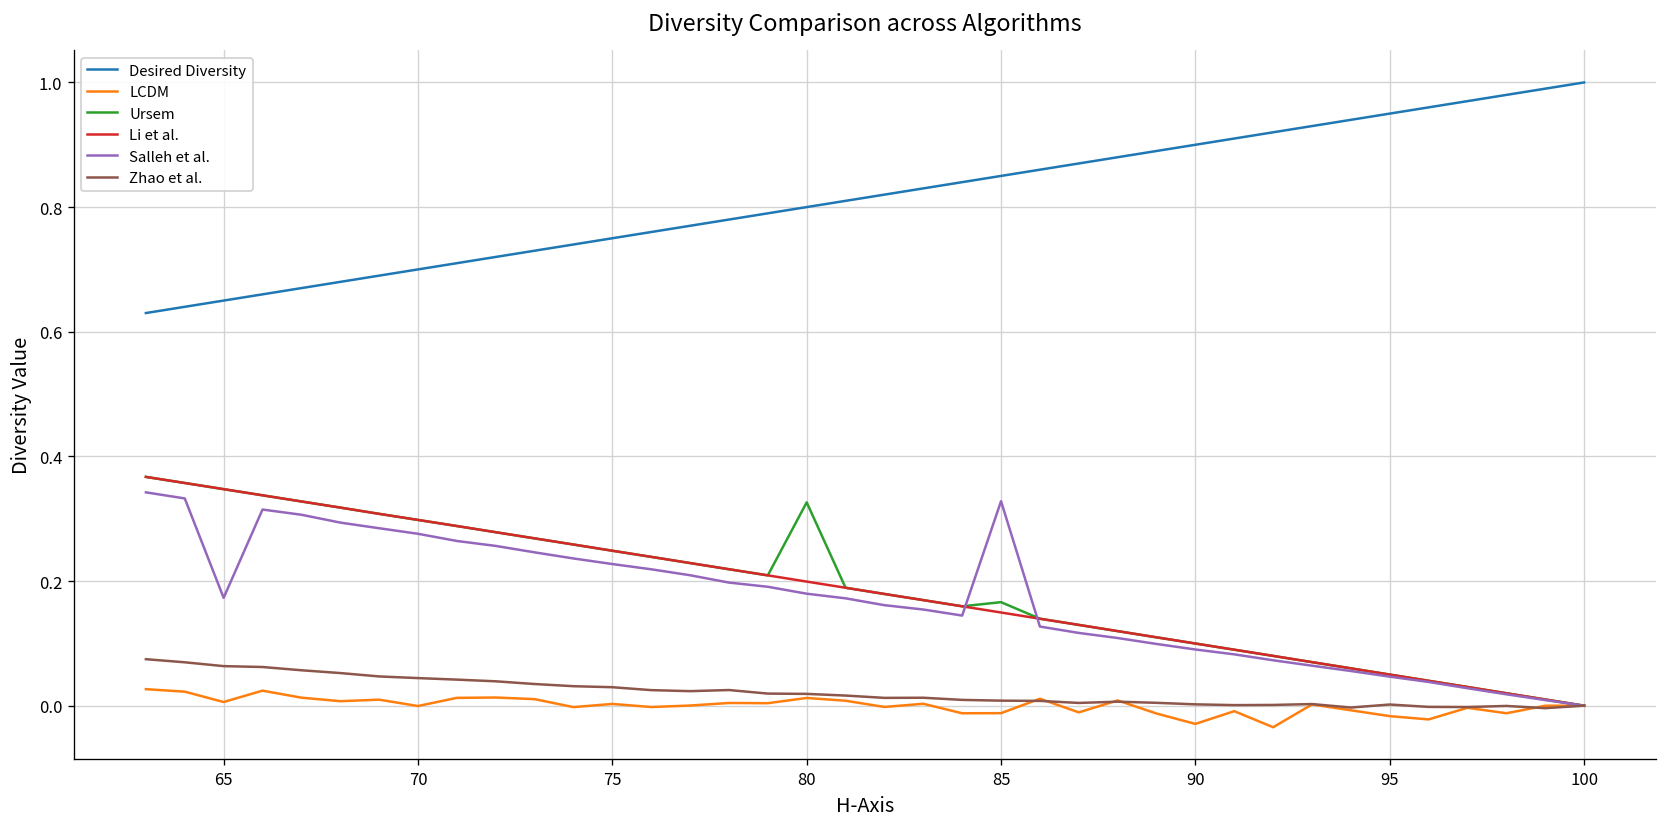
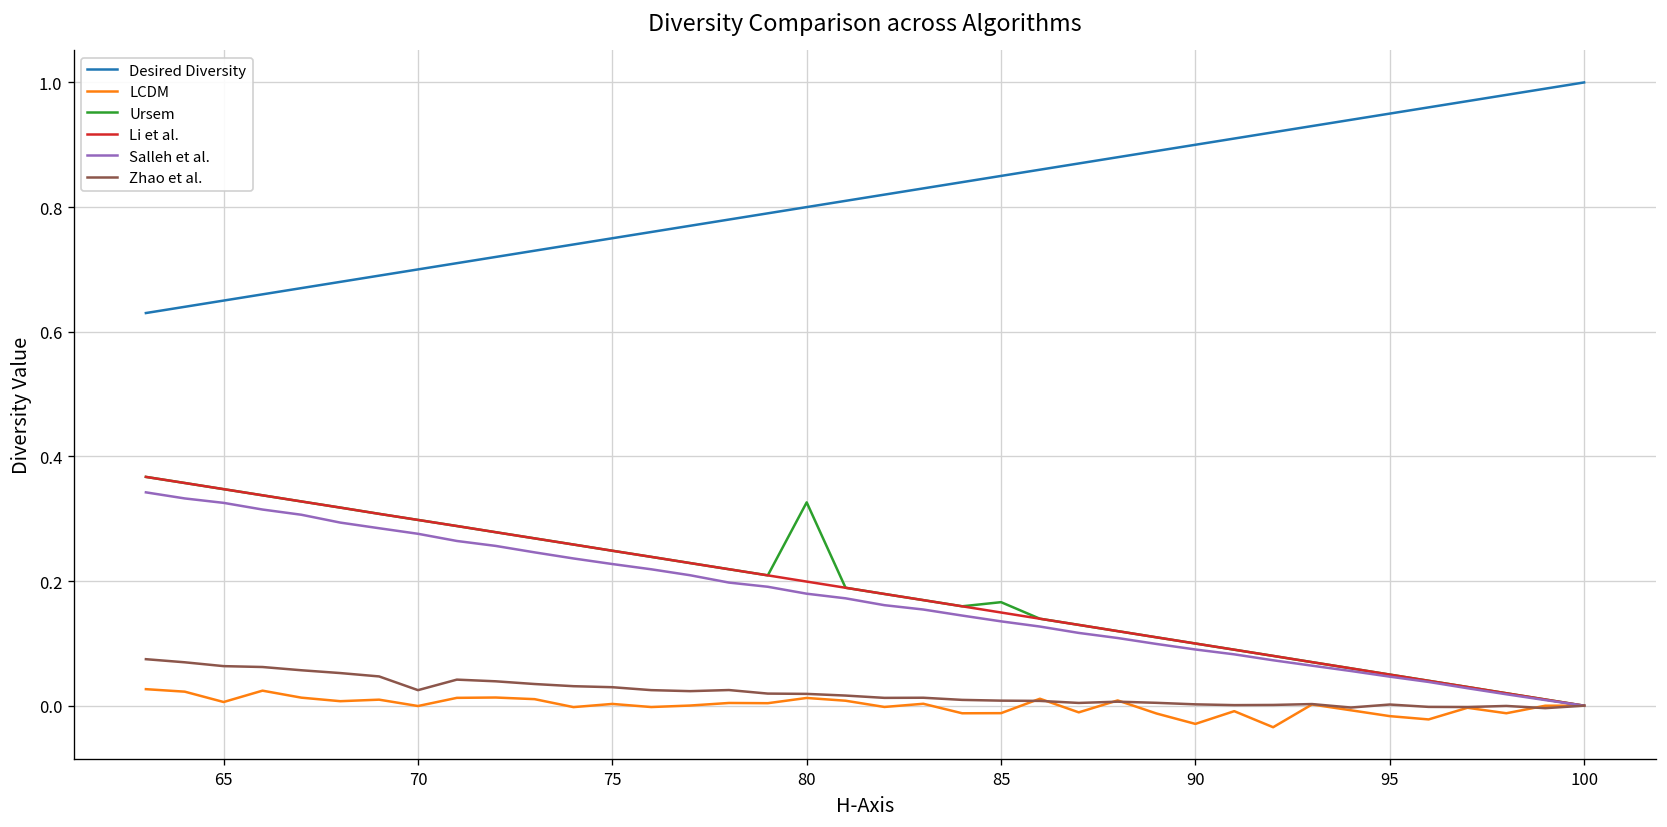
  {
    "Desired Diversity": {
      "65": 0.65,
      "70": 0.70,
      "75": 0.75,
      "80": 0.80,
      "85": 0.85,
      "90": 0.90,
      "95": 0.95,
      "100": 1.00
    },
    "LCDM": {
      "65": 0.01,
      "70": 0.00,
      "75": 0.00,
      "80": 0.01,
      "85": -0.01,
      "90": -0.03,
      "95": -0.02
    },
    "Ursem": {
      "80": 0.33,
      "85": 0.17
    },
    "Li et al.": {
      "80": 0.20,
      "85": 0.15
    },
    "Salleh et al.": {
-     "65": 0.17,
+     "65": 0.33,
      "70": 0.28,
      "75": 0.23,
      "80": 0.18,
-     "85": 0.33,
+     "85": 0.14,
      "90": 0.09
    },
    "Zhao et al.": {
      "65": 0.06,
-     "70": 0.04,
+     "70": 0.02,
      "75": 0.03,
      "80": 0.02,
      "85": 0.01,
      "90": 0.00,
      "95": 0.00
    }
  }
